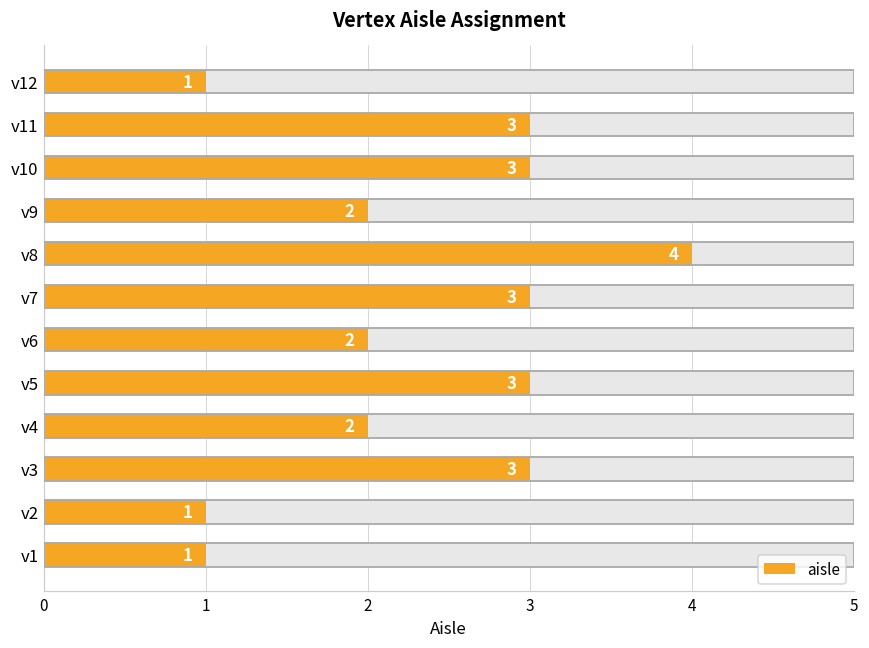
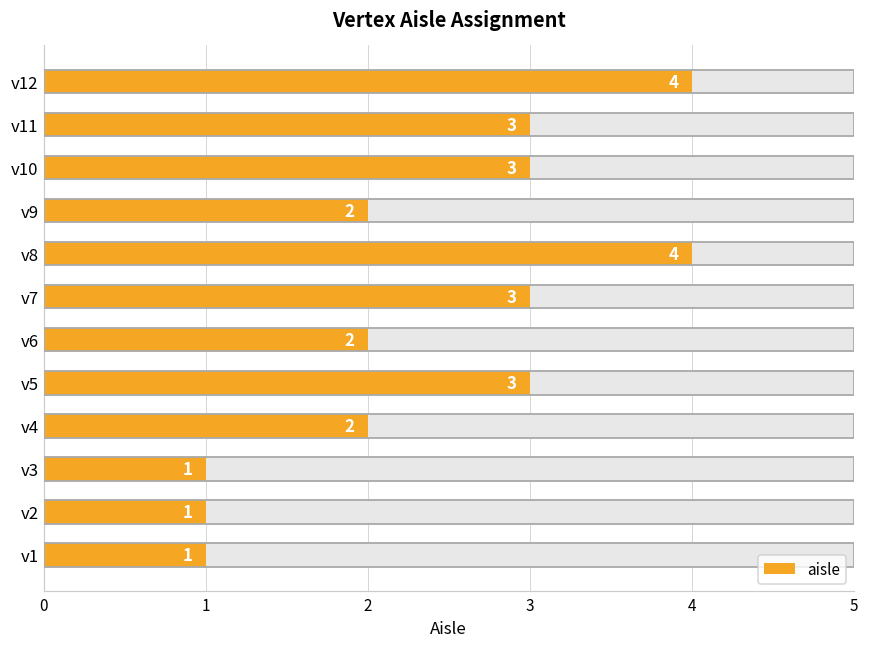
  {
    "aisle": {
-     "v12": 1,
-     "v3": 3
+     "v12": 4,
+     "v3": 1
    }
  }
